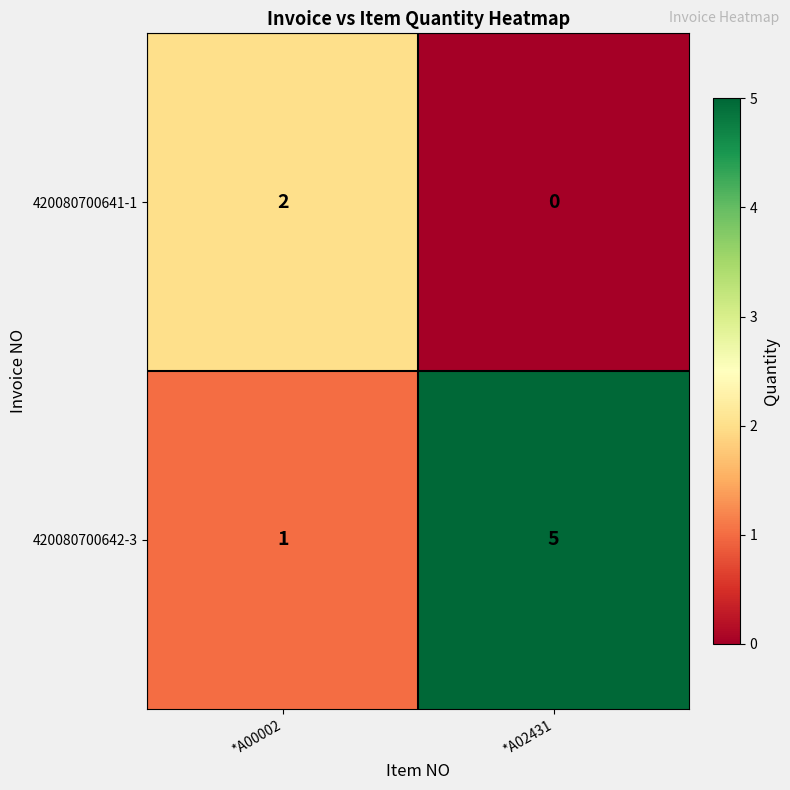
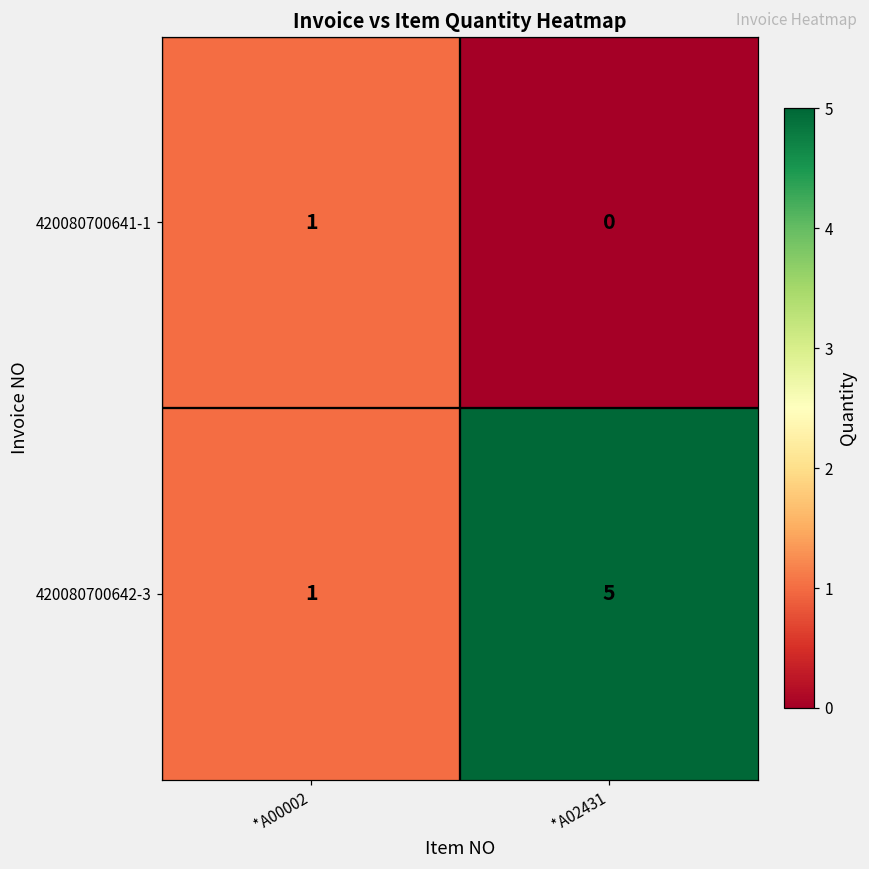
  {
    "420080700641-1": {
-     "*A00002": 2,
+     "*A00002": 1,
      "*A02431": 0
    },
    "420080700642-3": {
      "*A00002": 1,
      "*A02431": 5
    }
  }
